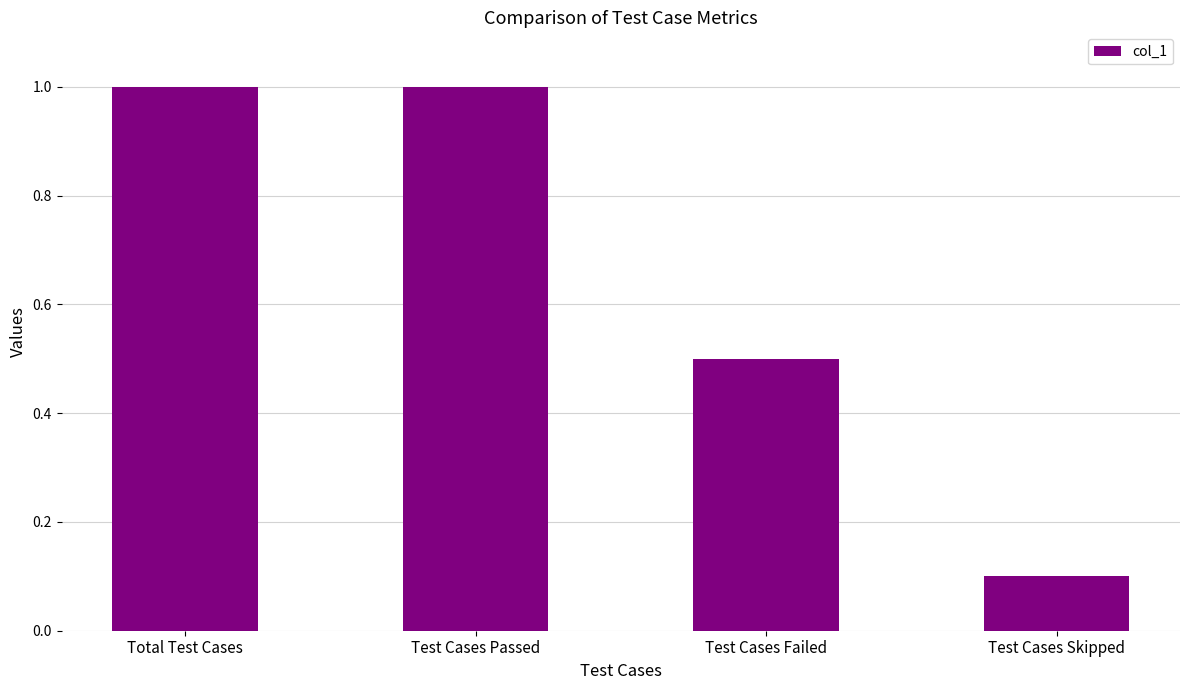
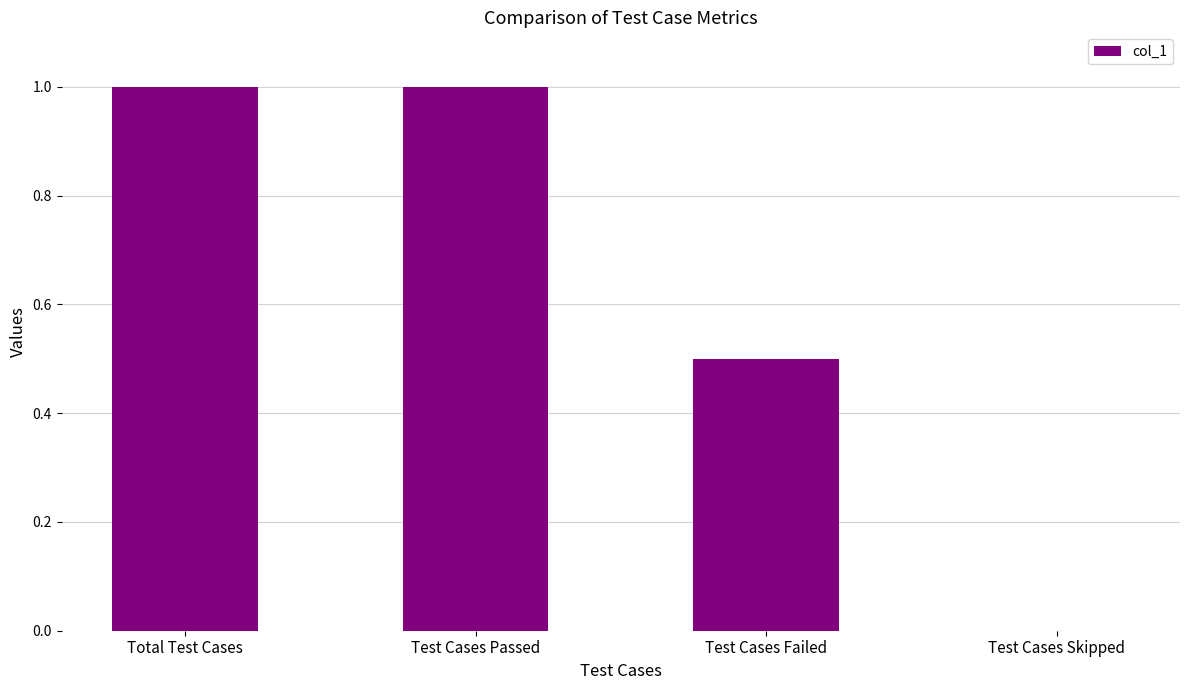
  {
    "Total Test Cases": 1.0,
    "Test Cases Passed": 1.0,
    "Test Cases Failed": 0.5,
-   "Test Cases Skipped": 0.1
+   "Test Cases Skipped": 0.0
  }
